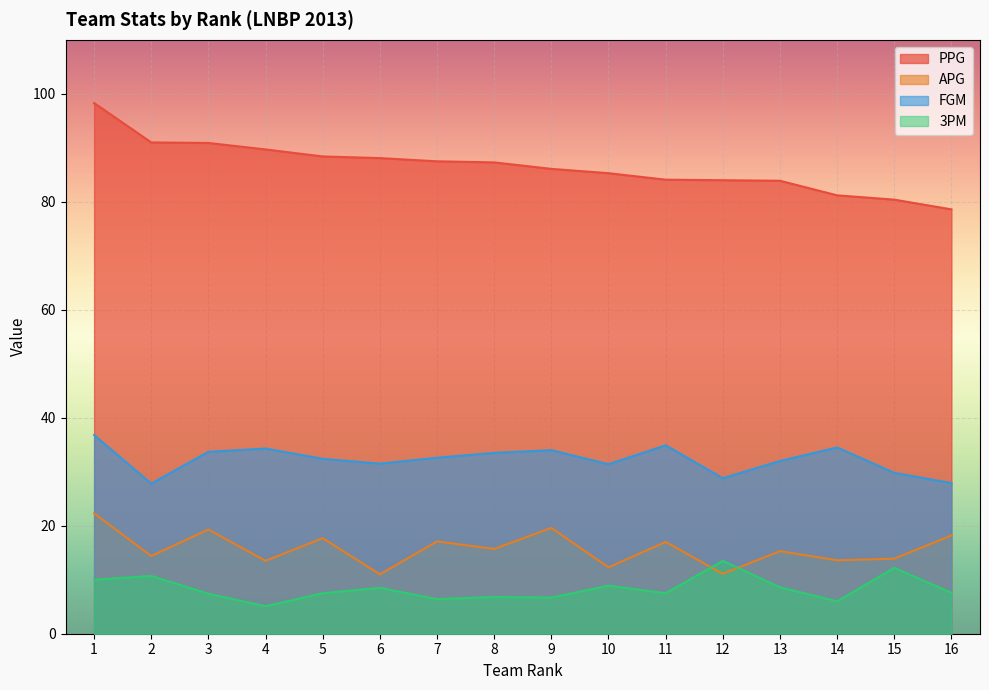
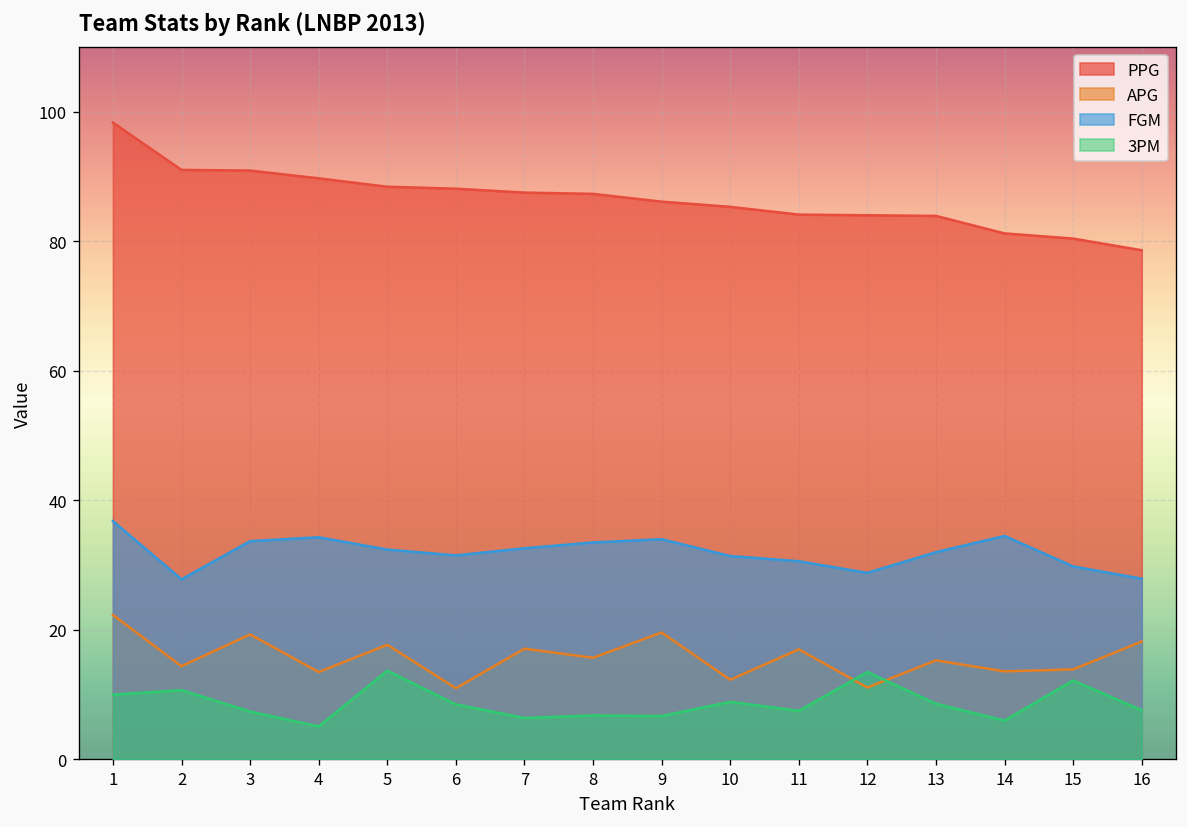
  {
    "FGM": {
      "1": 37,
      "2": 28,
      "3": 34,
      "4": 34,
      "5": 32,
      "6": 32,
      "7": 33,
      "8": 34,
      "9": 34,
      "10": 31,
-     "11": 35,
+     "11": 31,
      "12": 29,
      "13": 32,
      "14": 35,
      "15": 30,
      "16": 28
    },
    "3PM": {
      "1": 10,
      "2": 11,
      "3": 7,
      "4": 5,
-     "5": 8,
+     "5": 14,
      "6": 9,
      "7": 6,
      "8": 7,
      "9": 7,
      "10": 9,
      "11": 8,
      "12": 14,
      "13": 9,
      "14": 6,
      "15": 12,
      "16": 8
    }
  }
